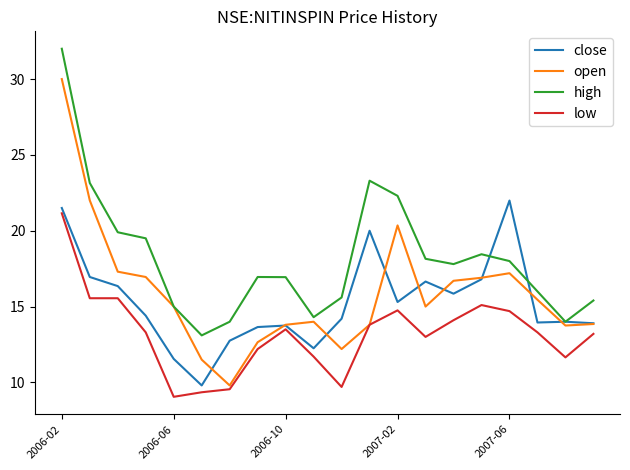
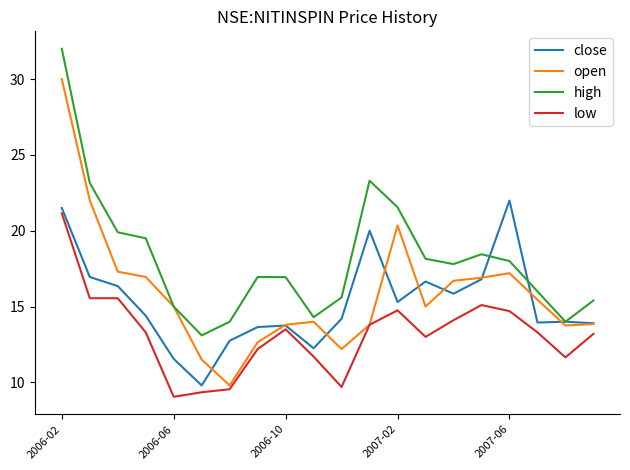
  {
    "close": {
      "2006-02": 21.5,
      "2006-06": 11.6,
      "2007-02": 15.3,
      "2007-06": 22.0
    },
    "open": {
      "2006-02": 30.0,
      "2007-02": 20.4,
      "2007-06": 17.2
    },
    "high": {
      "2006-02": 32.0,
      "2006-10": 16.9,
-     "2007-02": 22.3,
+     "2007-02": 21.5,
      "2007-06": 18.0
    },
    "low": {
      "2006-02": 21.2,
      "2006-06": 9.1,
      "2006-10": 13.5,
      "2007-02": 14.8,
      "2007-06": 14.7
    }
  }
